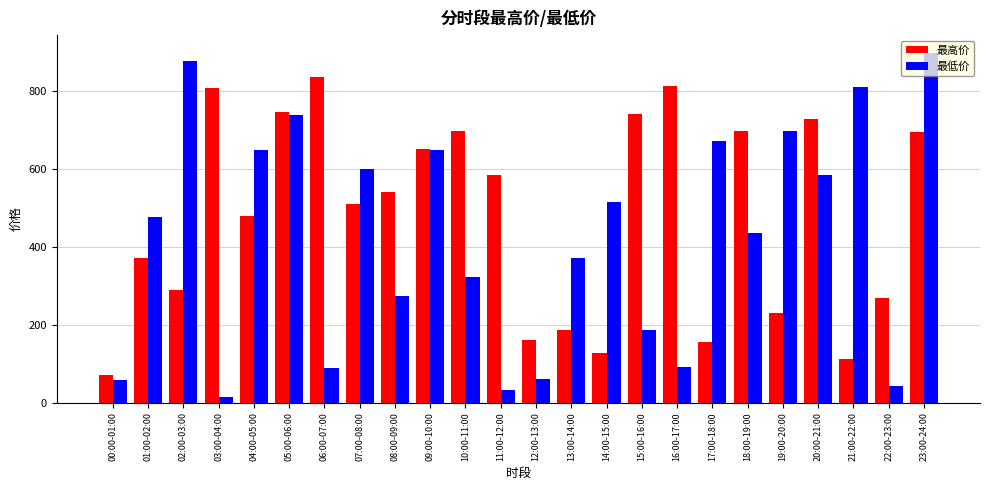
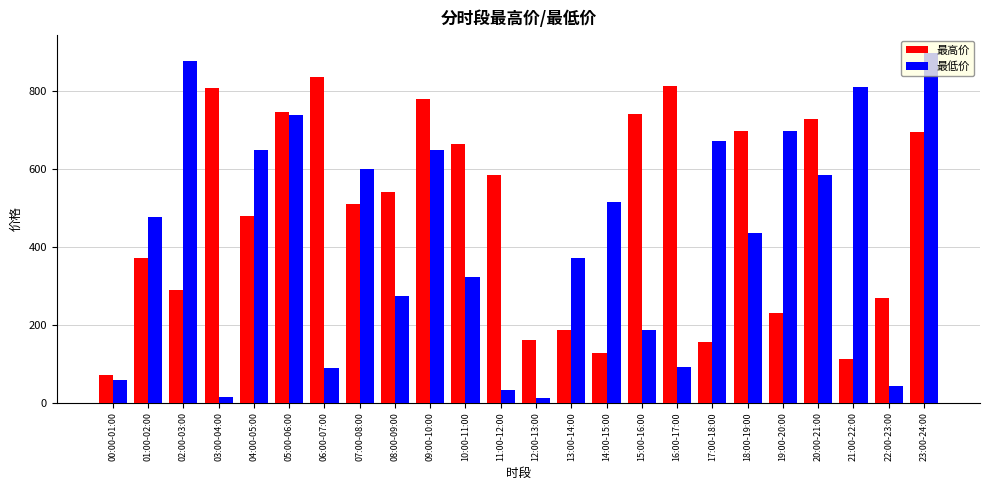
  {
    "最高价": {
      "00:00-01:00": 70,
      "01:00-02:00": 370,
      "02:00-03:00": 290,
      "03:00-04:00": 810,
      "04:00-05:00": 480,
      "05:00-06:00": 750,
      "06:00-07:00": 840,
      "07:00-08:00": 510,
      "08:00-09:00": 540,
-     "09:00-10:00": 650,
-     "10:00-11:00": 700,
+     "09:00-10:00": 780,
+     "10:00-11:00": 660,
      "11:00-12:00": 590,
      "12:00-13:00": 160,
      "13:00-14:00": 190,
      "14:00-15:00": 130,
      "15:00-16:00": 740,
      "16:00-17:00": 810,
      "17:00-18:00": 160,
      "18:00-19:00": 700,
      "19:00-20:00": 230,
      "20:00-21:00": 730,
      "21:00-22:00": 110,
      "22:00-23:00": 270,
      "23:00-24:00": 700
    },
    "最低价": {
      "00:00-01:00": 60,
      "01:00-02:00": 480,
      "02:00-03:00": 880,
      "03:00-04:00": 10,
      "04:00-05:00": 650,
      "05:00-06:00": 740,
      "06:00-07:00": 90,
      "07:00-08:00": 600,
      "08:00-09:00": 270,
      "09:00-10:00": 650,
      "10:00-11:00": 320,
      "11:00-12:00": 30,
-     "12:00-13:00": 60,
+     "12:00-13:00": 10,
      "13:00-14:00": 370,
      "14:00-15:00": 510,
      "15:00-16:00": 190,
      "16:00-17:00": 90,
      "17:00-18:00": 670,
      "18:00-19:00": 430,
      "19:00-20:00": 700,
      "20:00-21:00": 580,
      "21:00-22:00": 810,
      "22:00-23:00": 40
    }
  }
